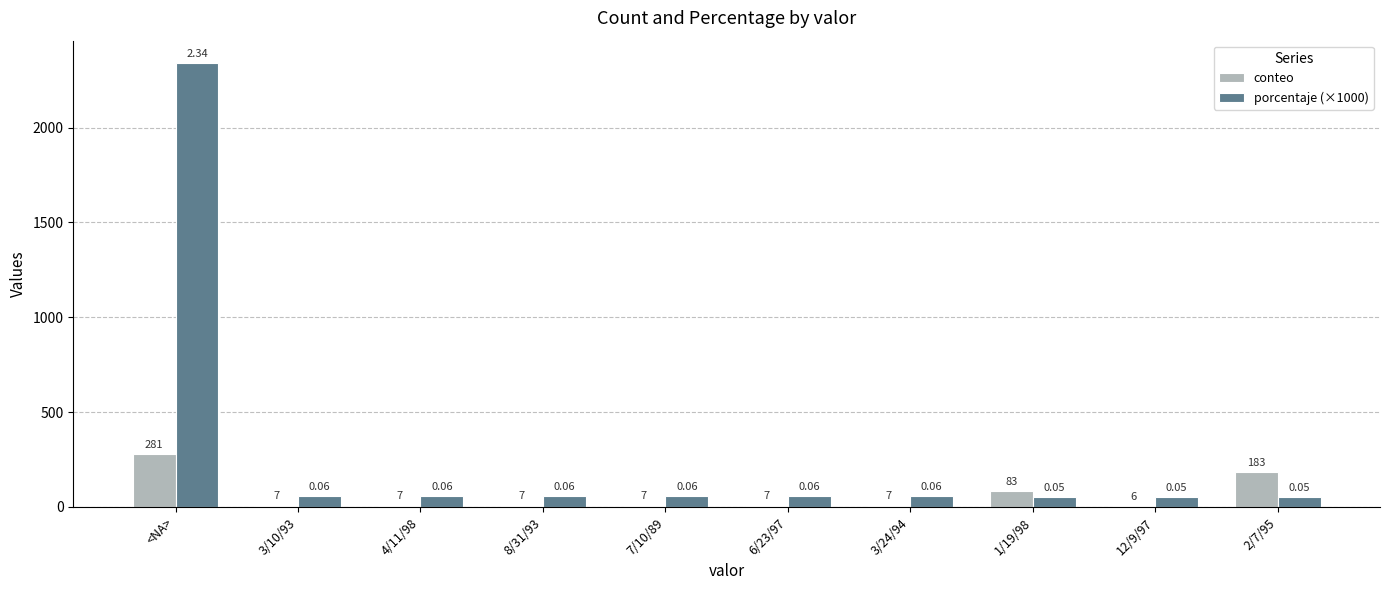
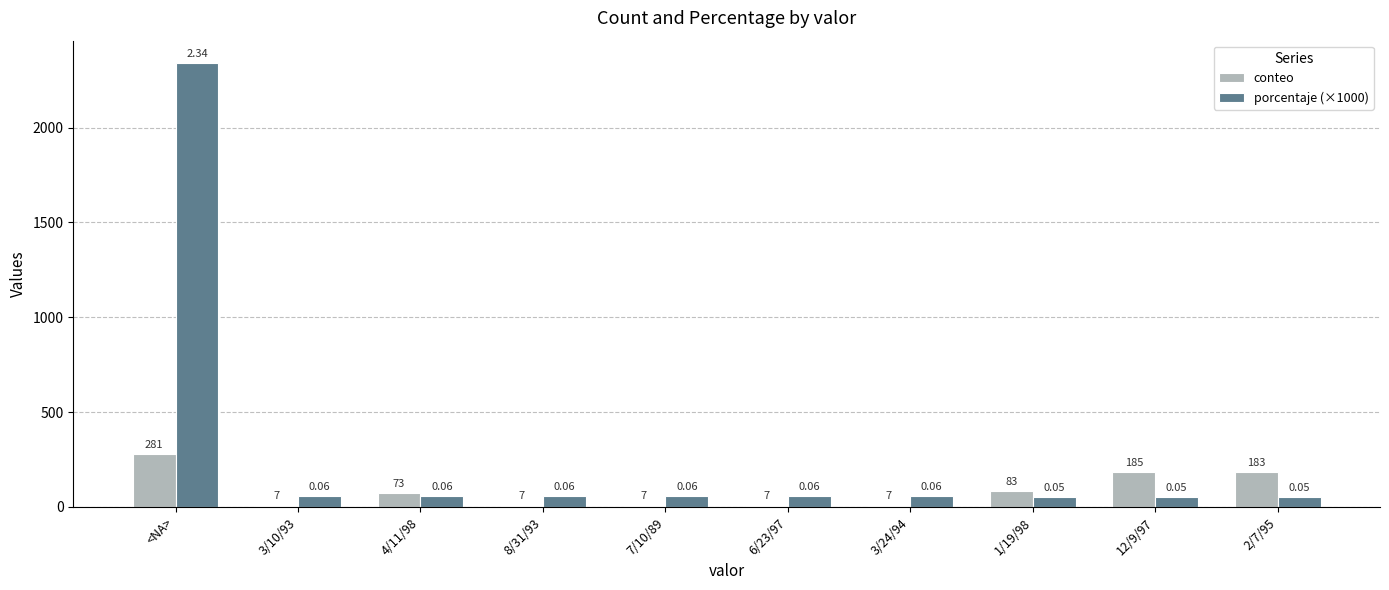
  {
    "conteo": {
      "<NA>": 281,
      "3/10/93": 7,
-     "4/11/98": 7,
+     "4/11/98": 73,
      "8/31/93": 7,
      "7/10/89": 7,
      "6/23/97": 7,
      "3/24/94": 7,
      "1/19/98": 83,
-     "12/9/97": 6,
+     "12/9/97": 185,
      "2/7/95": 183
    }
  }
